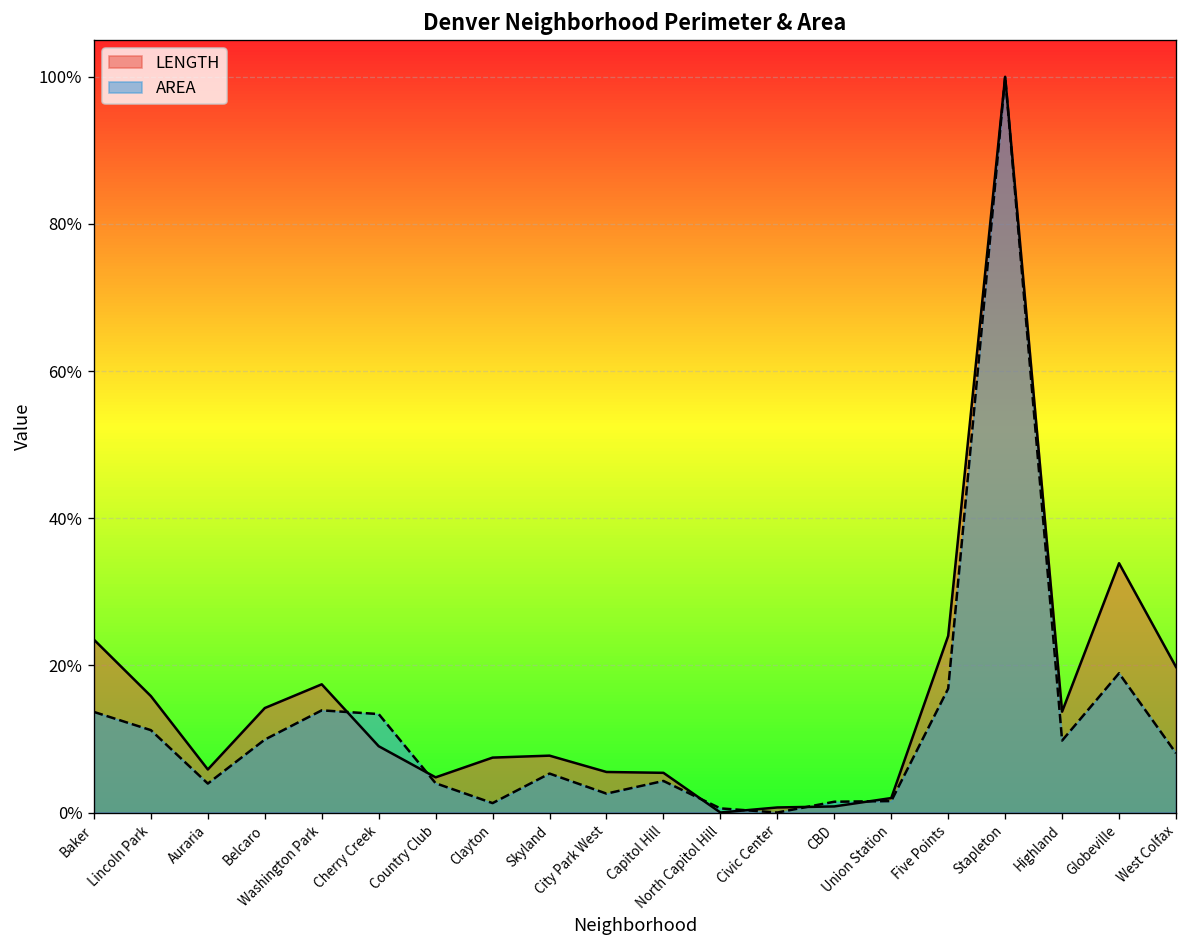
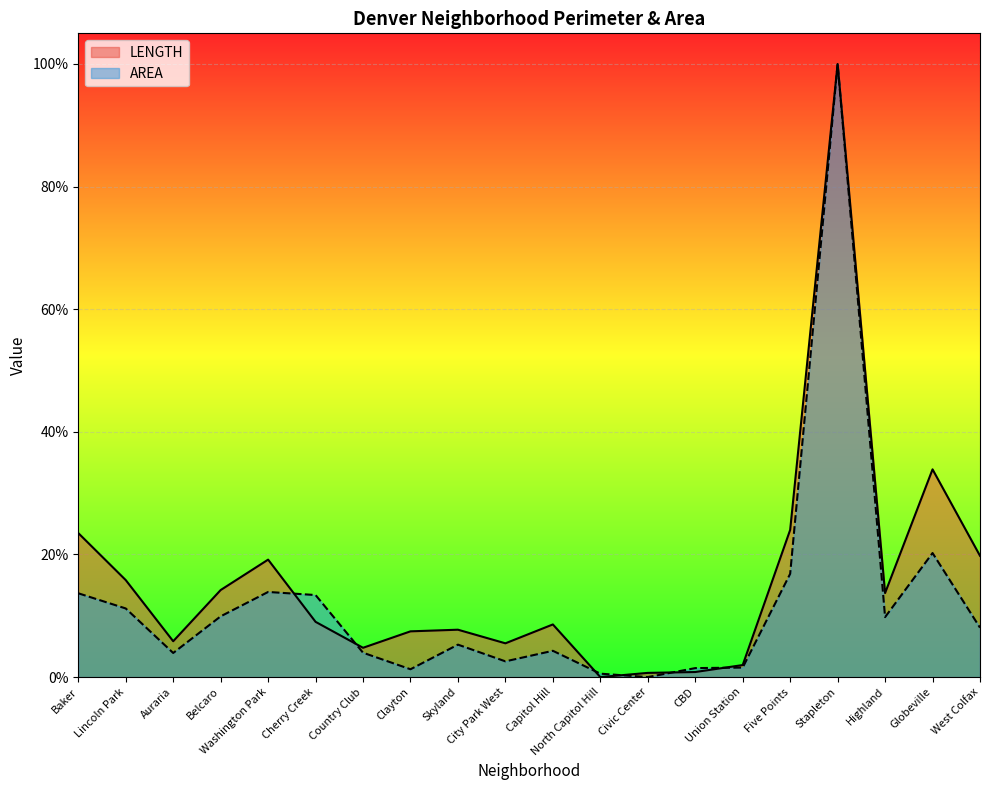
  {
    "LENGTH": {
      "Baker": "23%",
      "Lincoln Park": "16%",
      "Auraria": "6%",
      "Belcaro": "14%",
-     "Washington Park": "17%",
+     "Washington Park": "19%",
      "Cherry Creek": "9%",
      "Country Club": "5%",
      "Clayton": "7%",
      "Skyland": "8%",
      "City Park West": "6%",
-     "Capitol Hill": "5%",
+     "Capitol Hill": "9%",
      "North Capitol Hill": "0%",
      "Civic Center": "1%",
      "CBD": "1%",
      "Five Points": "24%",
      "Highland": "14%",
      "Globeville": "34%",
      "West Colfax": "20%"
    },
    "AREA": {
      "Baker": "14%",
      "Lincoln Park": "11%",
      "Auraria": "4%",
      "Belcaro": "10%",
      "Washington Park": "14%",
      "Cherry Creek": "13%",
      "Country Club": "4%",
      "Clayton": "1%",
      "Skyland": "5%",
      "City Park West": "3%",
      "Capitol Hill": "4%",
      "North Capitol Hill": "1%",
      "Civic Center": "0%",
      "CBD": "1%",
      "Five Points": "17%",
      "Highland": "10%",
-     "Globeville": "19%",
+     "Globeville": "20%",
      "West Colfax": "8%"
    }
  }
